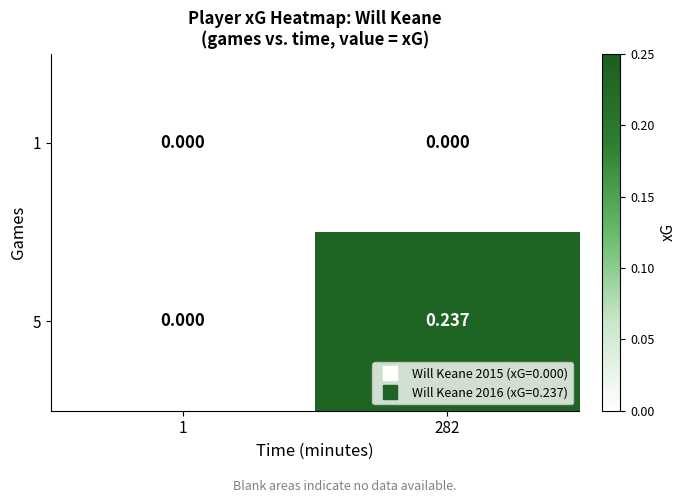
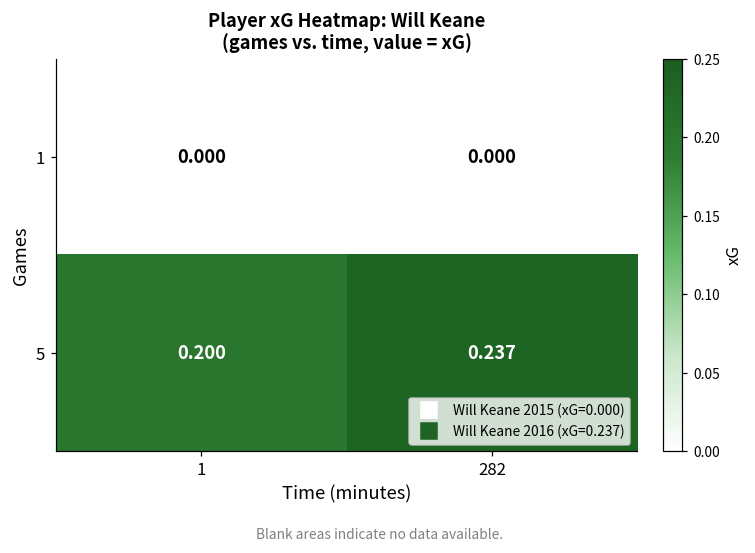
  {
    "1": {
      "1": 0.000,
      "282": 0.000
    },
    "5": {
-     "1": 0.000,
+     "1": 0.200,
      "282": 0.237
    }
  }
